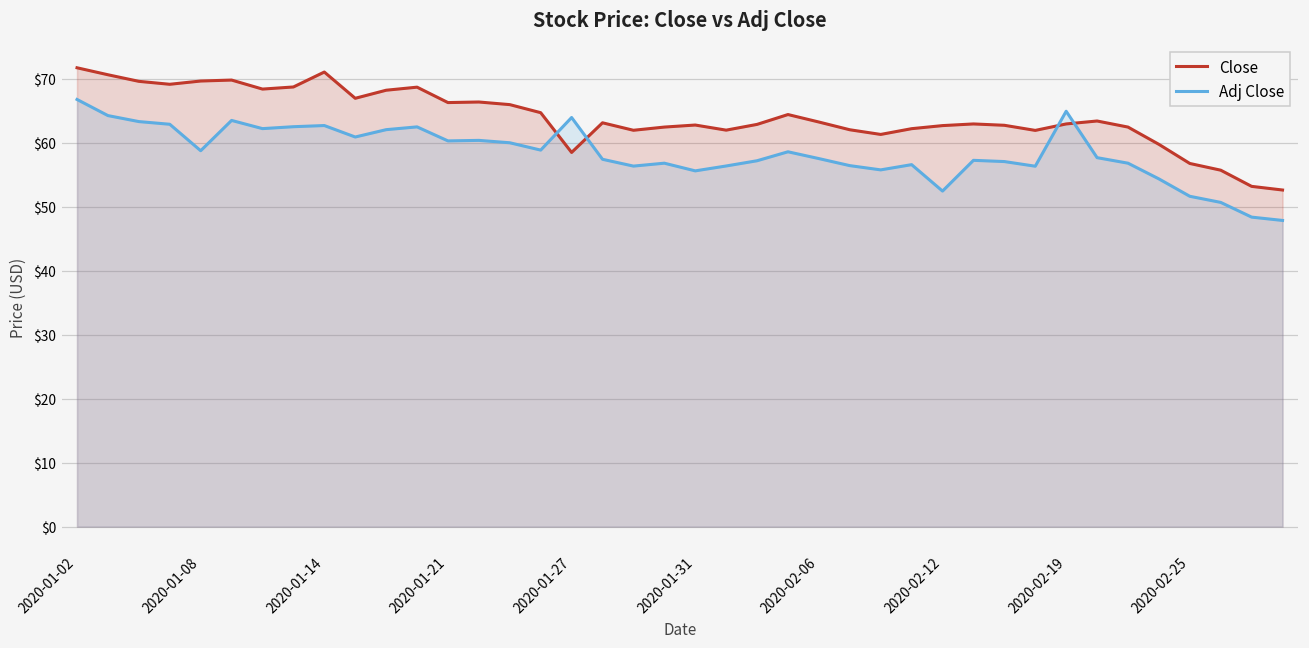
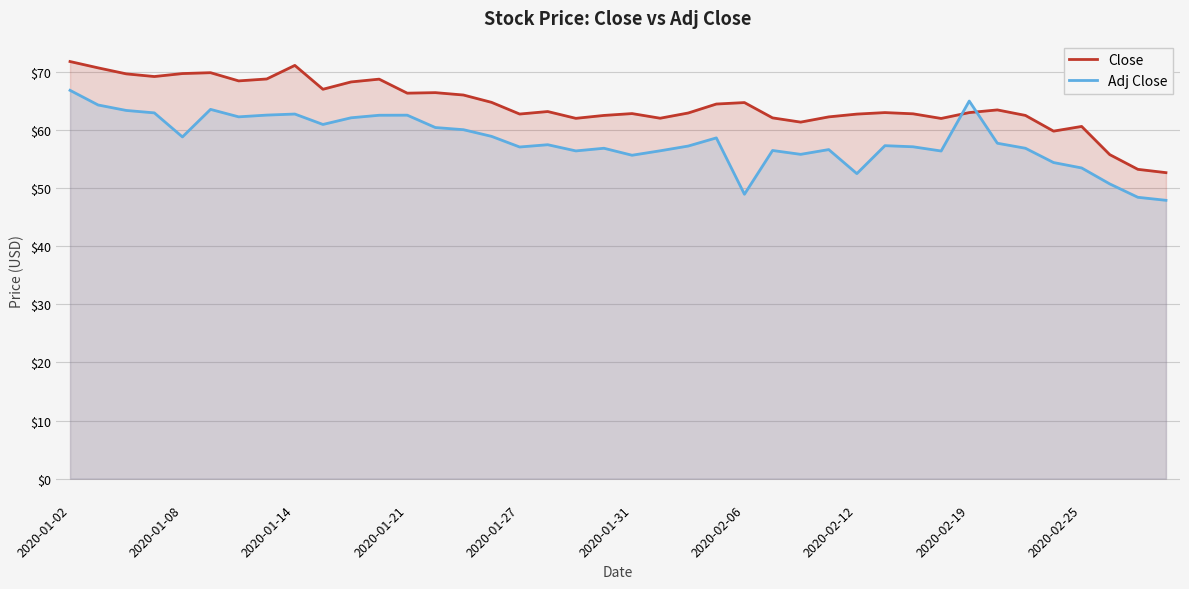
  {
    "Close": {
      "2020-01-02": "$72",
      "2020-01-08": "$70",
      "2020-01-14": "$71",
      "2020-01-21": "$66",
-     "2020-01-27": "$59",
+     "2020-01-27": "$63",
      "2020-01-31": "$63",
-     "2020-02-06": "$63",
+     "2020-02-06": "$65",
      "2020-02-12": "$63",
      "2020-02-19": "$63",
-     "2020-02-25": "$57"
+     "2020-02-25": "$61"
    },
    "Adj Close": {
      "2020-01-02": "$67",
      "2020-01-08": "$59",
      "2020-01-14": "$63",
-     "2020-01-21": "$60",
-     "2020-01-27": "$64",
+     "2020-01-21": "$63",
+     "2020-01-27": "$57",
      "2020-01-31": "$56",
-     "2020-02-06": "$58",
+     "2020-02-06": "$49",
      "2020-02-12": "$52",
      "2020-02-19": "$65",
-     "2020-02-25": "$52"
+     "2020-02-25": "$53"
    }
  }
